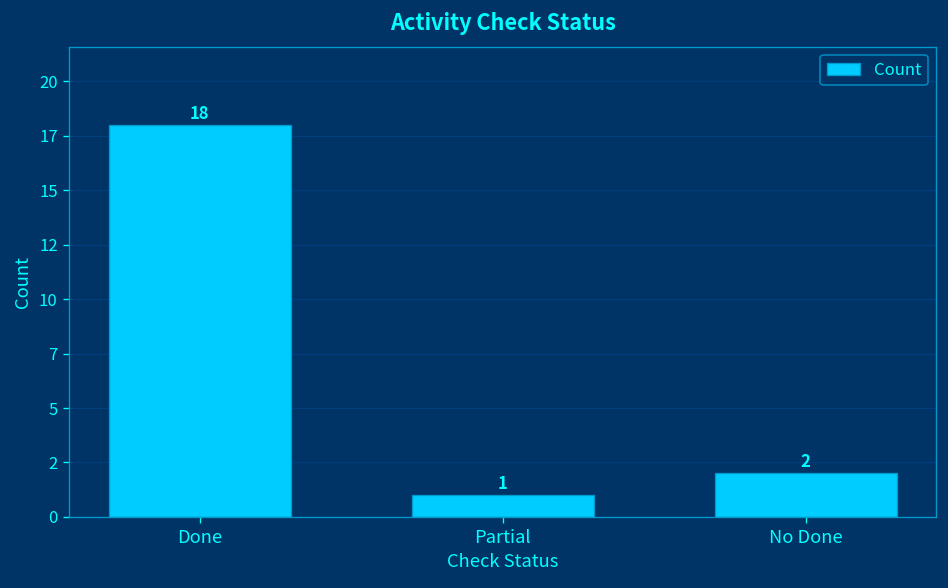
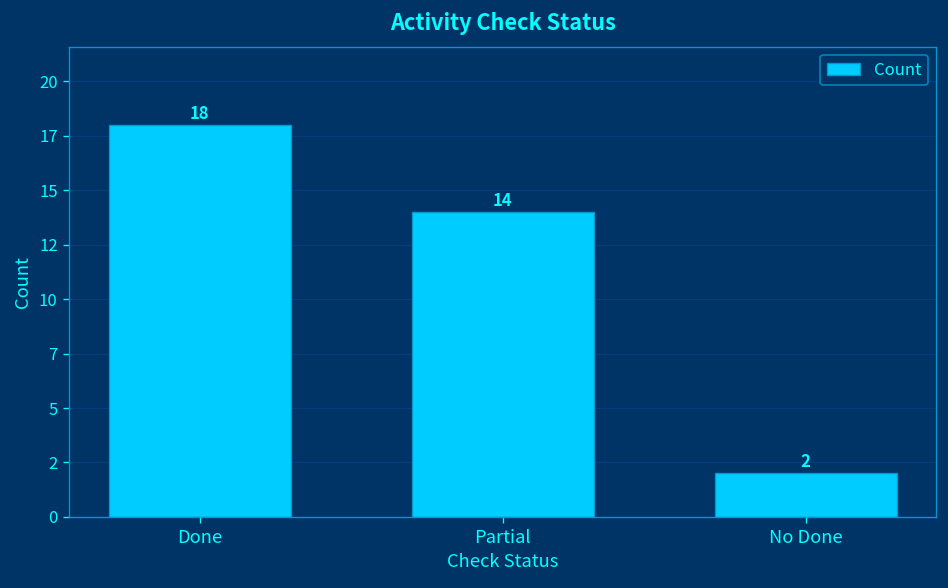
  {
    "Done": 18,
-   "Partial": 1,
+   "Partial": 14,
    "No Done": 2
  }
